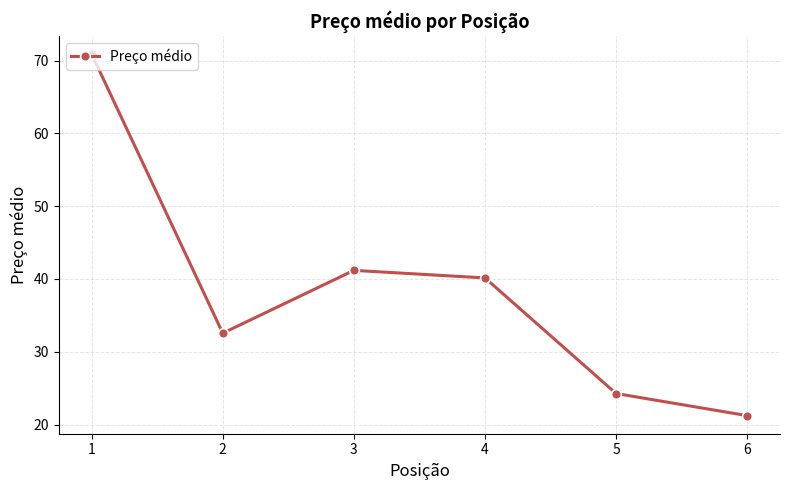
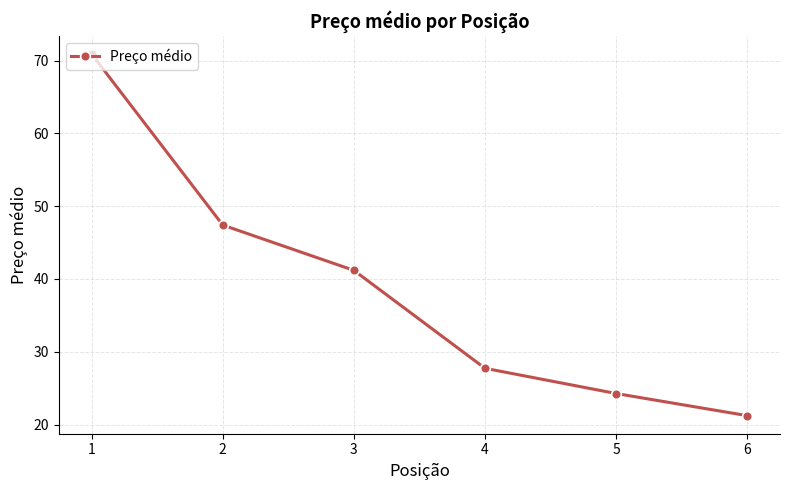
  {
-   "2": 33,
+   "2": 47,
    "3": 41,
-   "4": 40,
+   "4": 28,
    "5": 24,
    "6": 21
  }
